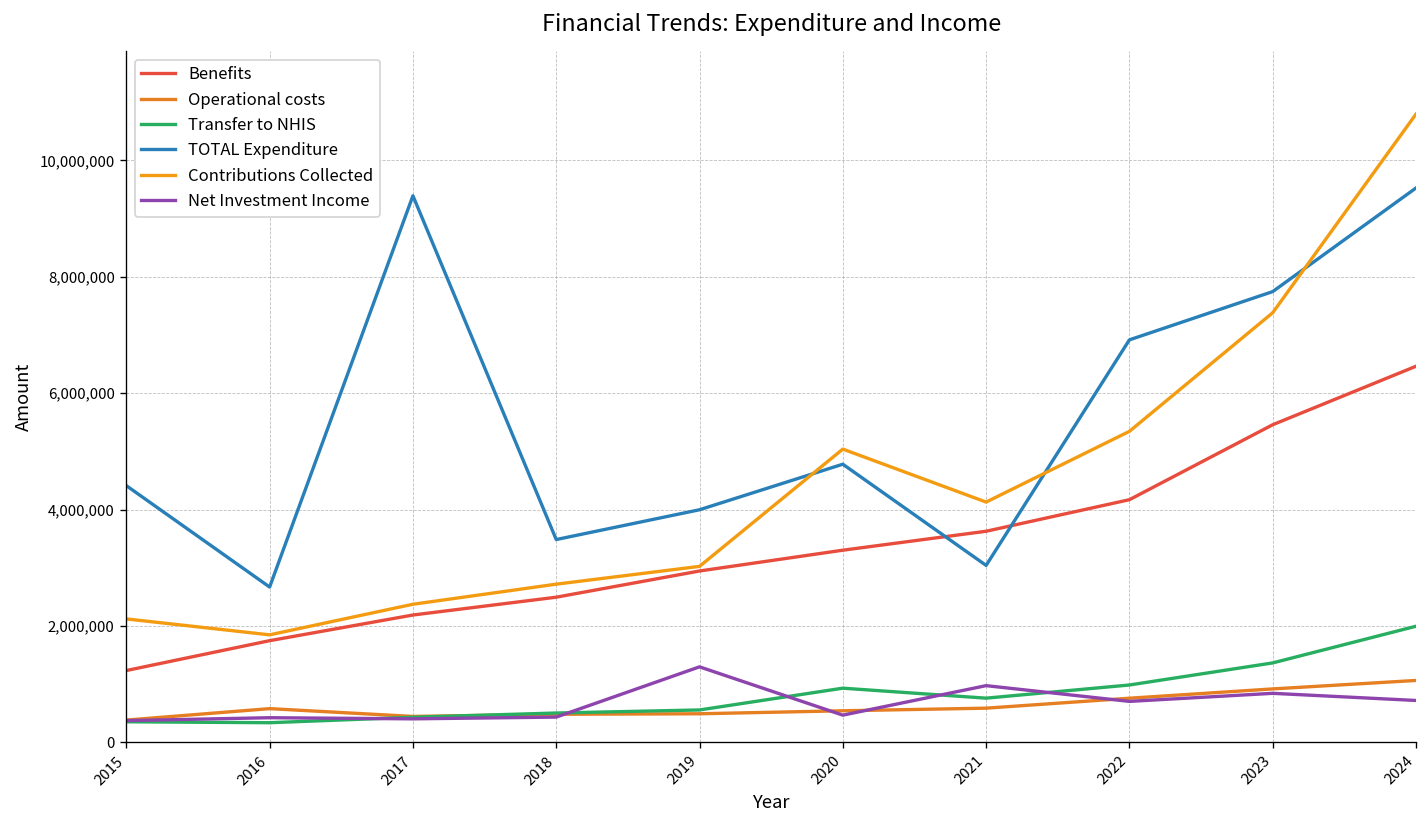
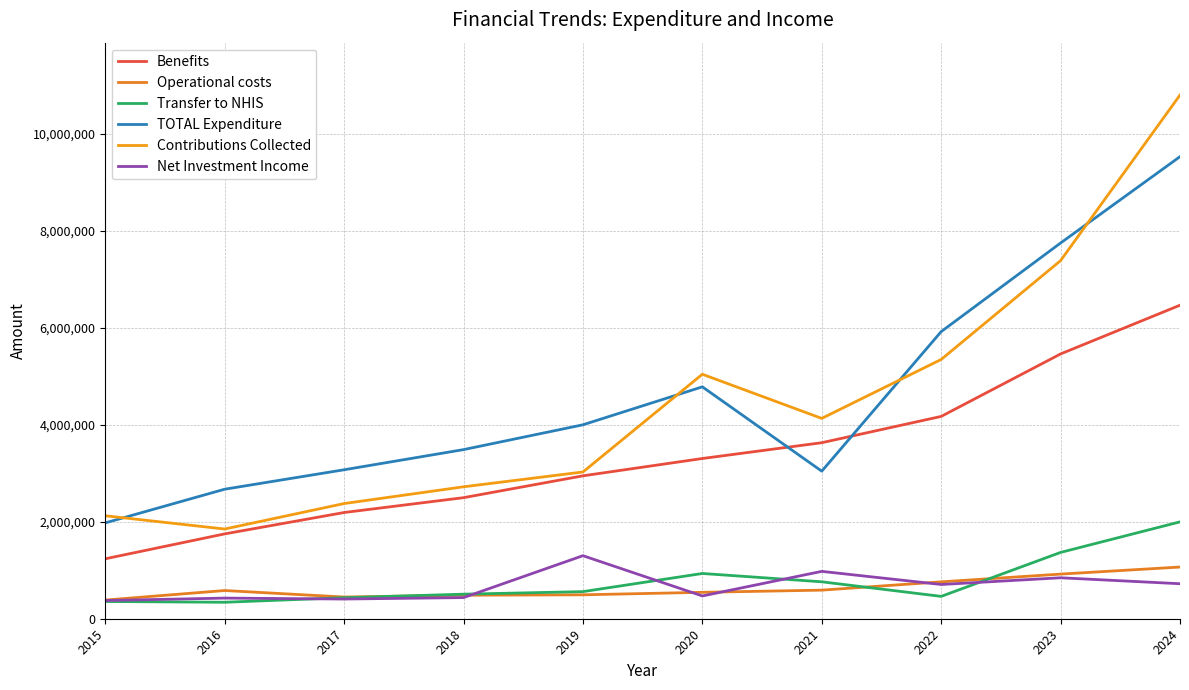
  {
    "Transfer to NHIS": {
      "2016": "300,000",
      "2019": "600,000",
      "2020": "900,000",
      "2021": "800,000",
-     "2022": "1,000,000",
+     "2022": "500,000",
      "2023": "1,400,000",
      "2024": "2,000,000"
    },
    "TOTAL Expenditure": {
-     "2015": "4,400,000",
+     "2015": "2,000,000",
      "2016": "2,700,000",
-     "2017": "9,400,000",
+     "2017": "3,100,000",
      "2018": "3,500,000",
      "2019": "4,000,000",
      "2020": "4,800,000",
      "2021": "3,000,000",
-     "2022": "6,900,000",
+     "2022": "5,900,000",
      "2023": "7,700,000",
      "2024": "9,500,000"
    },
    "Net Investment Income": {
      "2016": "400,000",
      "2019": "1,300,000",
      "2020": "500,000",
      "2021": "1,000,000",
      "2022": "700,000",
      "2023": "800,000",
      "2024": "700,000"
    }
  }
